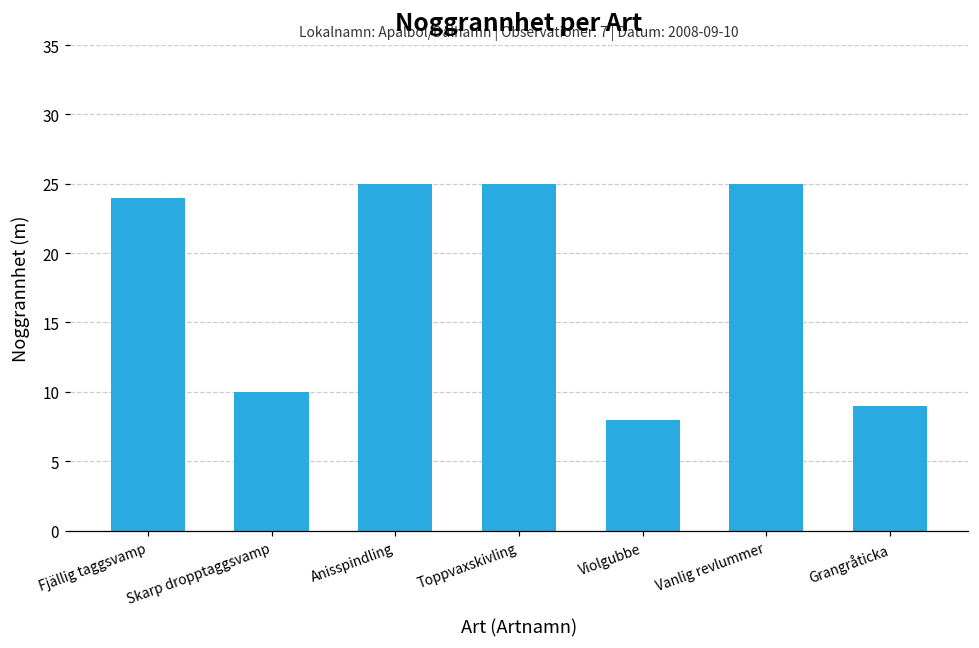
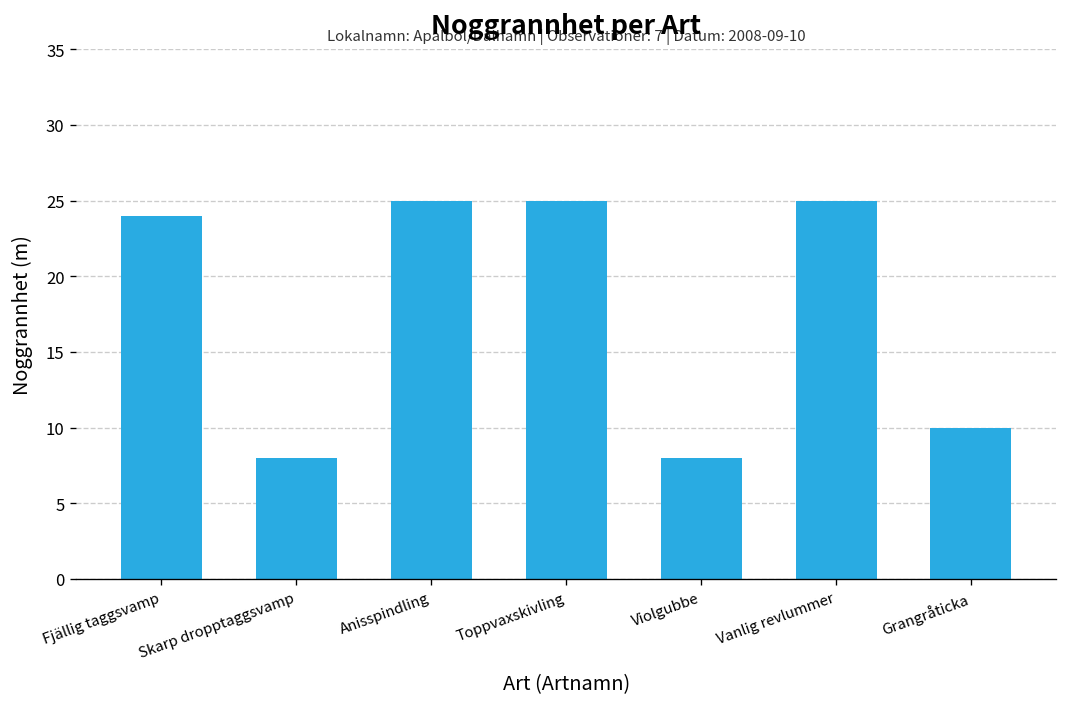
  {
    "Fjällig taggsvamp": 24,
-   "Skarp dropptaggsvamp": 10,
+   "Skarp dropptaggsvamp": 8,
    "Anisspindling": 25,
    "Toppvaxskivling": 25,
    "Violgubbe": 8,
    "Vanlig revlummer": 25,
-   "Grangråticka": 9
+   "Grangråticka": 10
  }
